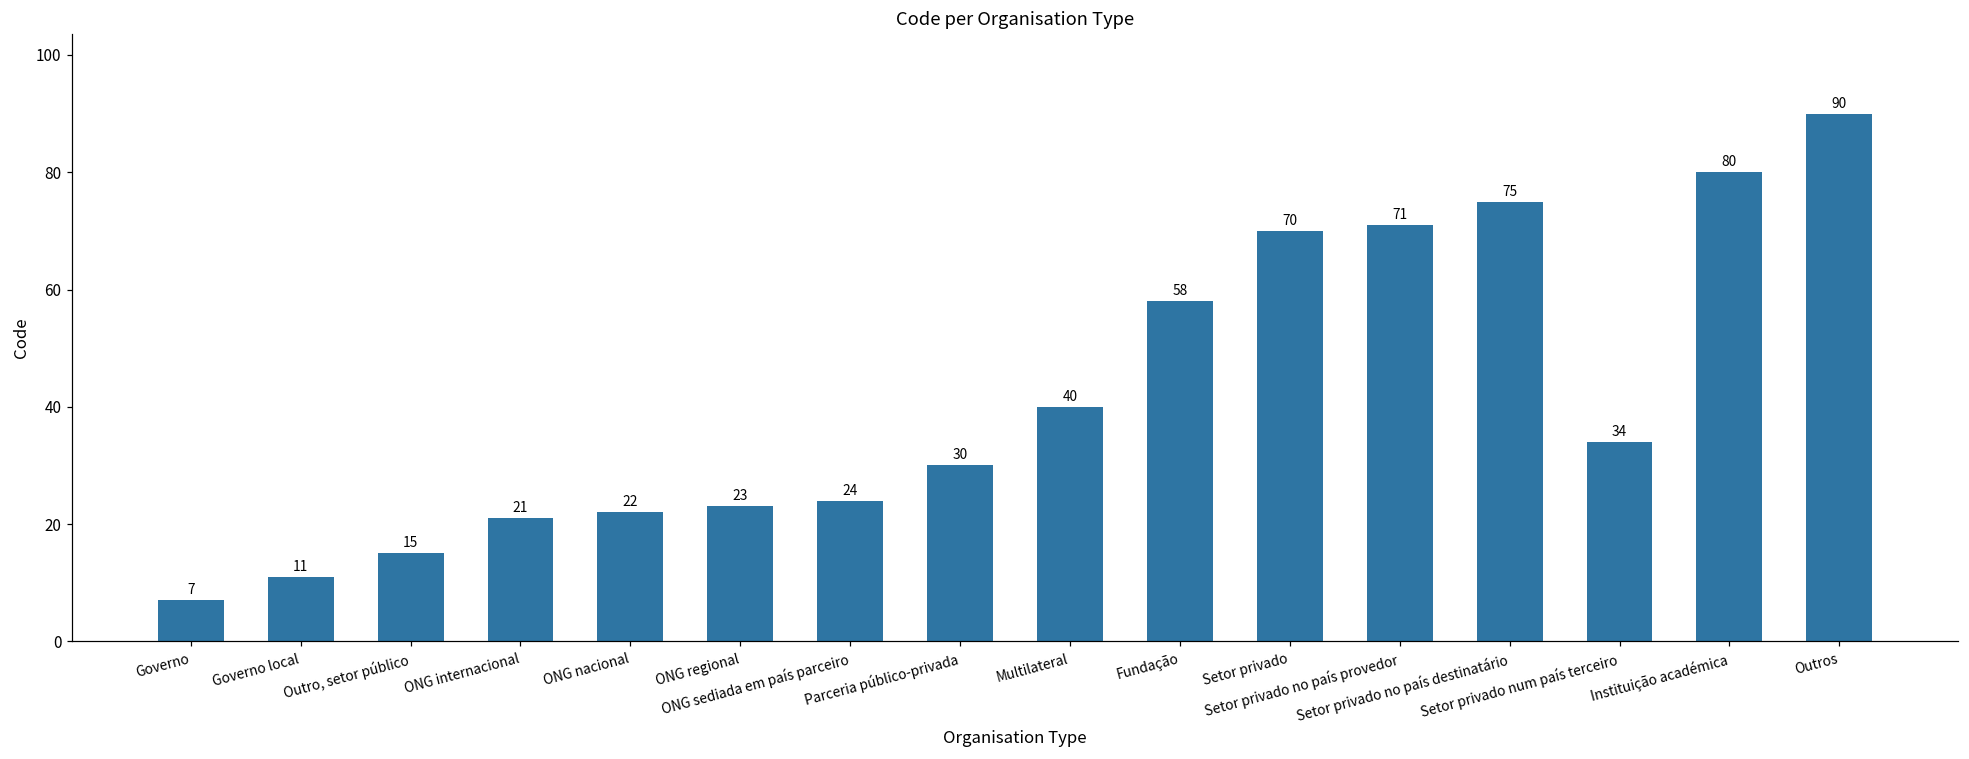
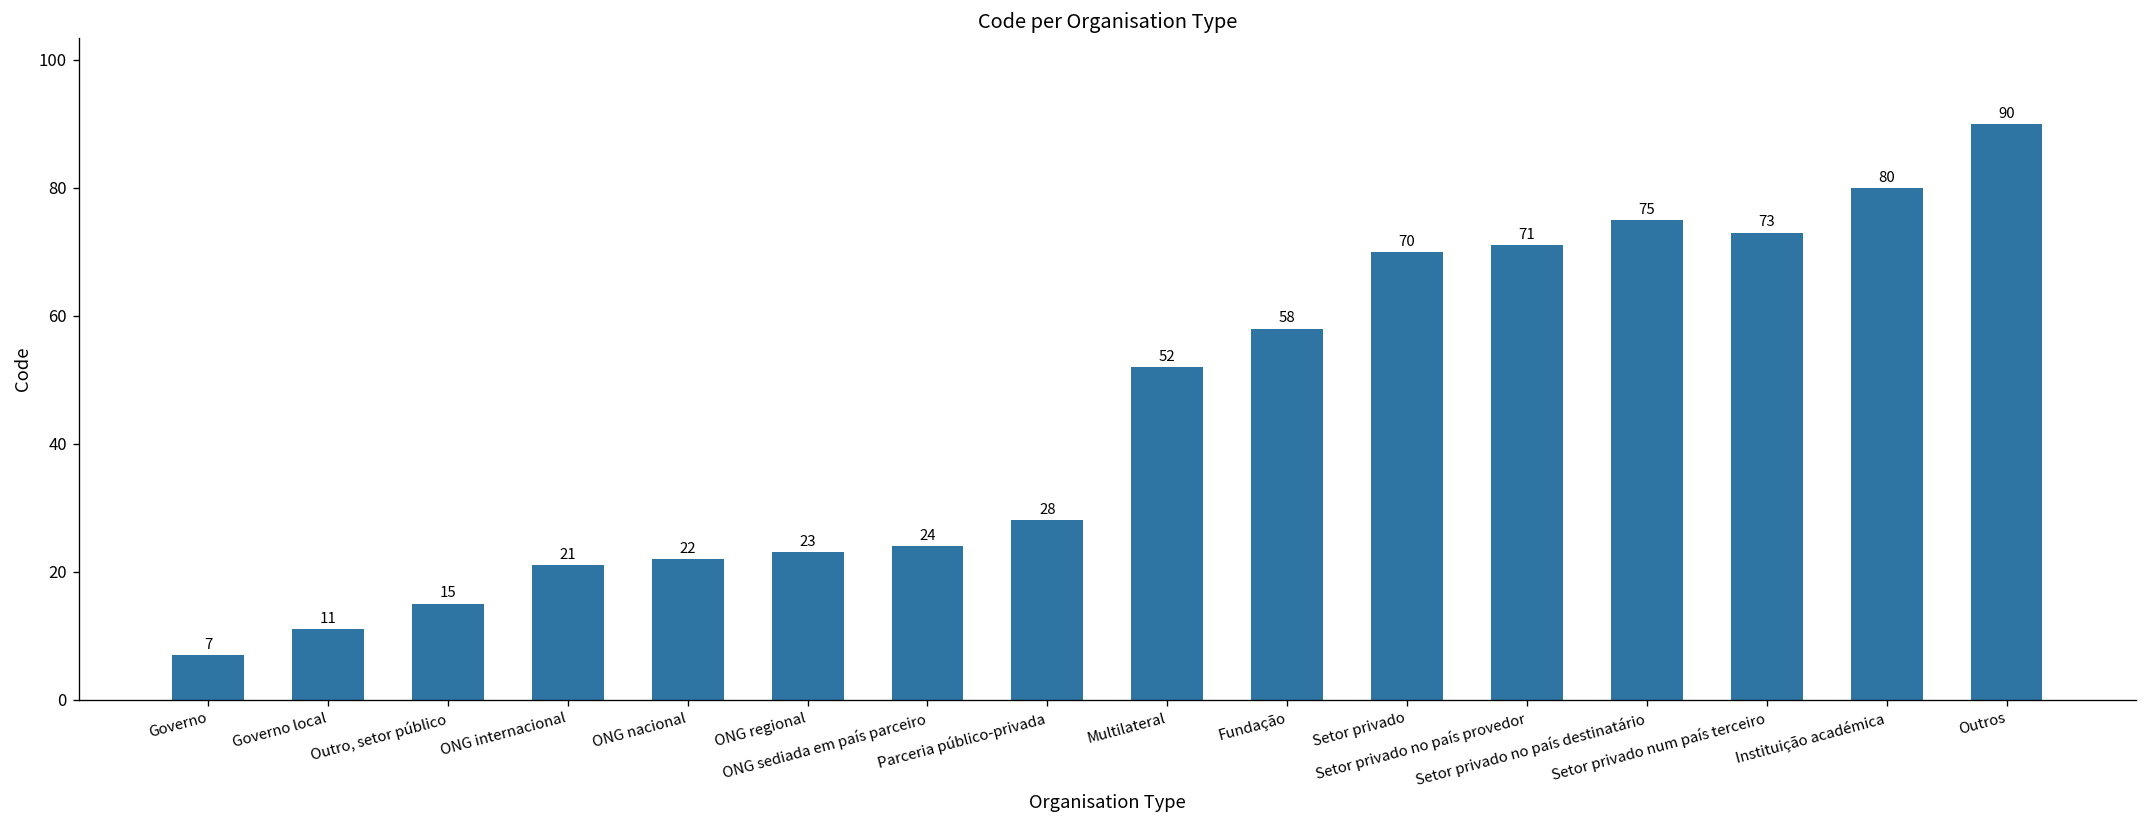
  {
    "Governo": 7,
    "Governo local": 11,
    "Outro, setor público": 15,
    "ONG internacional": 21,
    "ONG nacional": 22,
    "ONG regional": 23,
    "ONG sediada em país parceiro": 24,
-   "Parceria público-privada": 30,
-   "Multilateral": 40,
+   "Parceria público-privada": 28,
+   "Multilateral": 52,
    "Fundação": 58,
    "Setor privado": 70,
    "Setor privado no país provedor": 71,
    "Setor privado no país destinatário": 75,
-   "Setor privado num país terceiro": 34,
+   "Setor privado num país terceiro": 73,
    "Instituição académica": 80,
    "Outros": 90
  }
